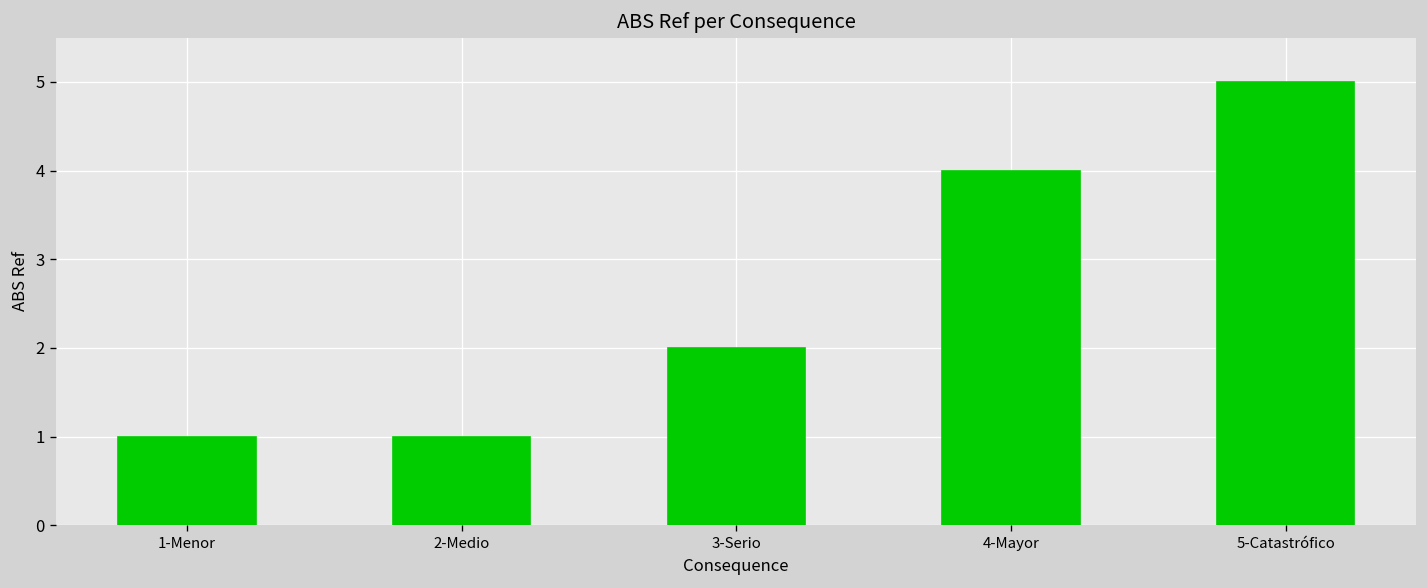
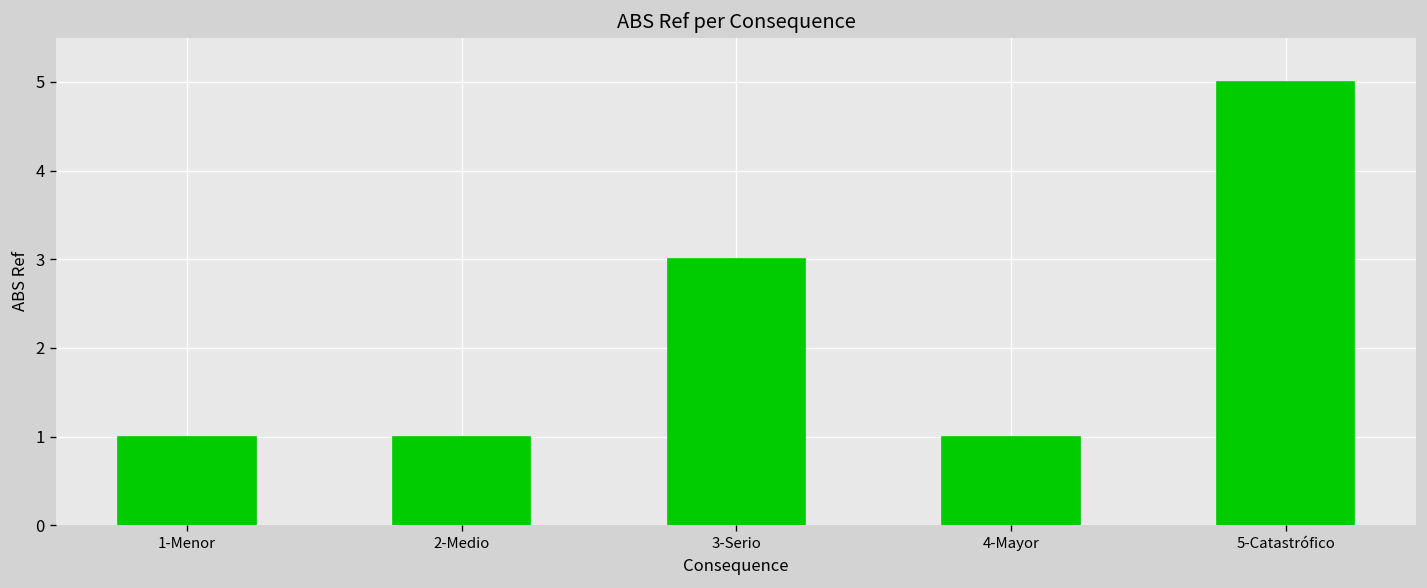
  {
    "1-Menor": 1,
    "2-Medio": 1,
-   "3-Serio": 2,
-   "4-Mayor": 4,
+   "3-Serio": 3,
+   "4-Mayor": 1,
    "5-Catastrófico": 5
  }
